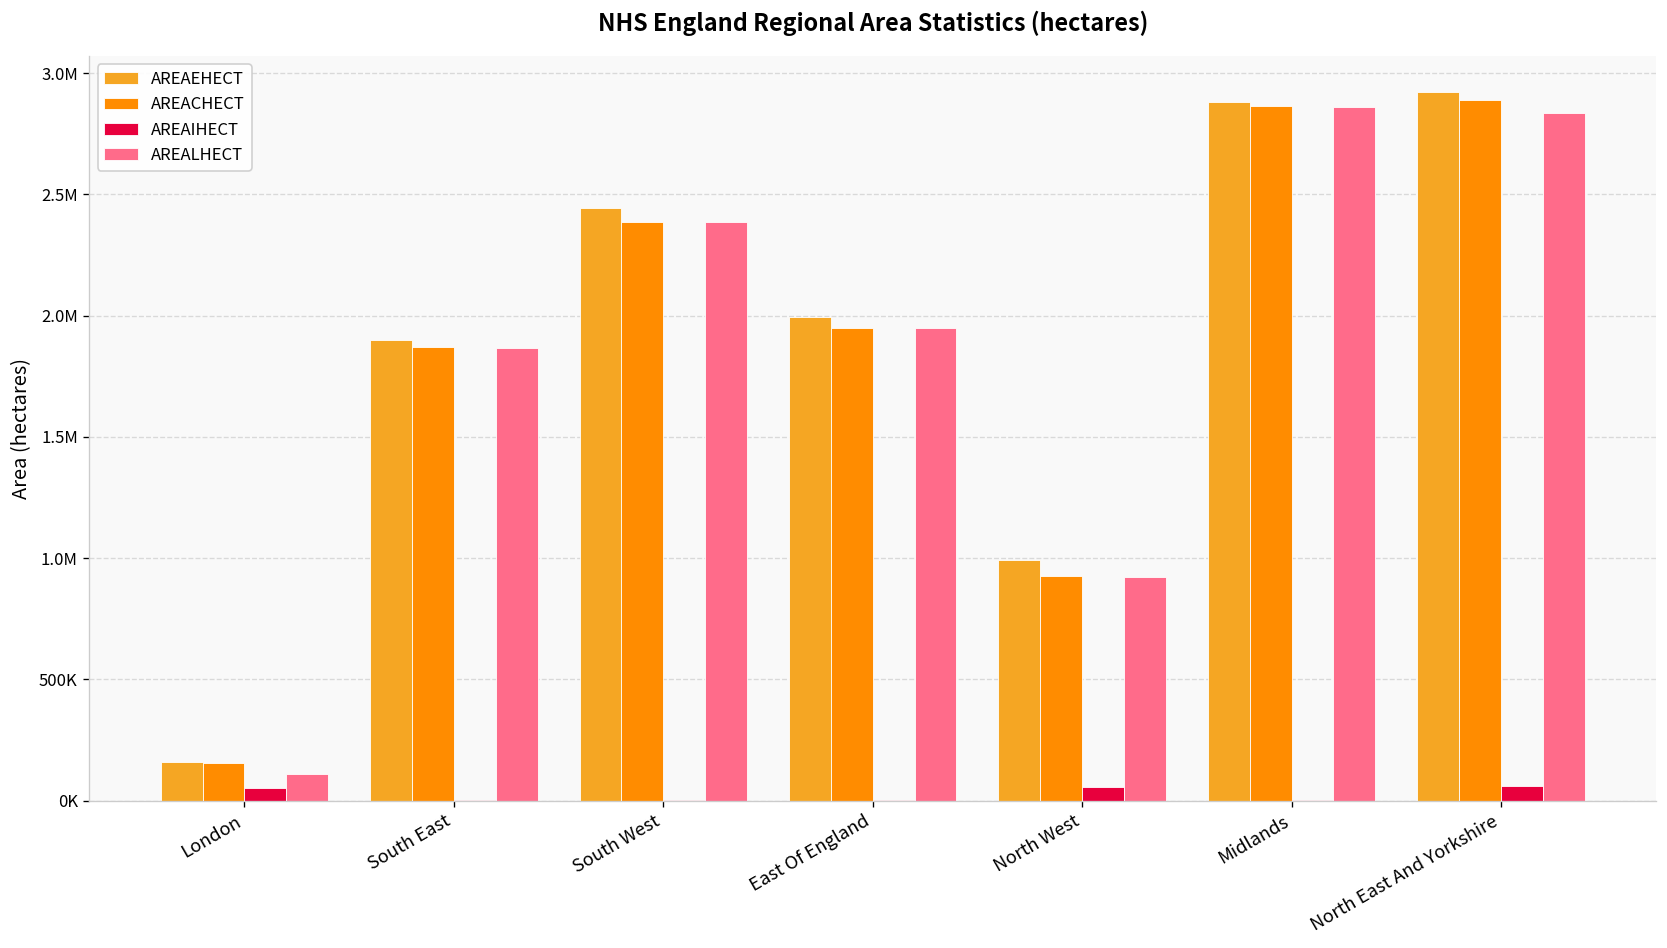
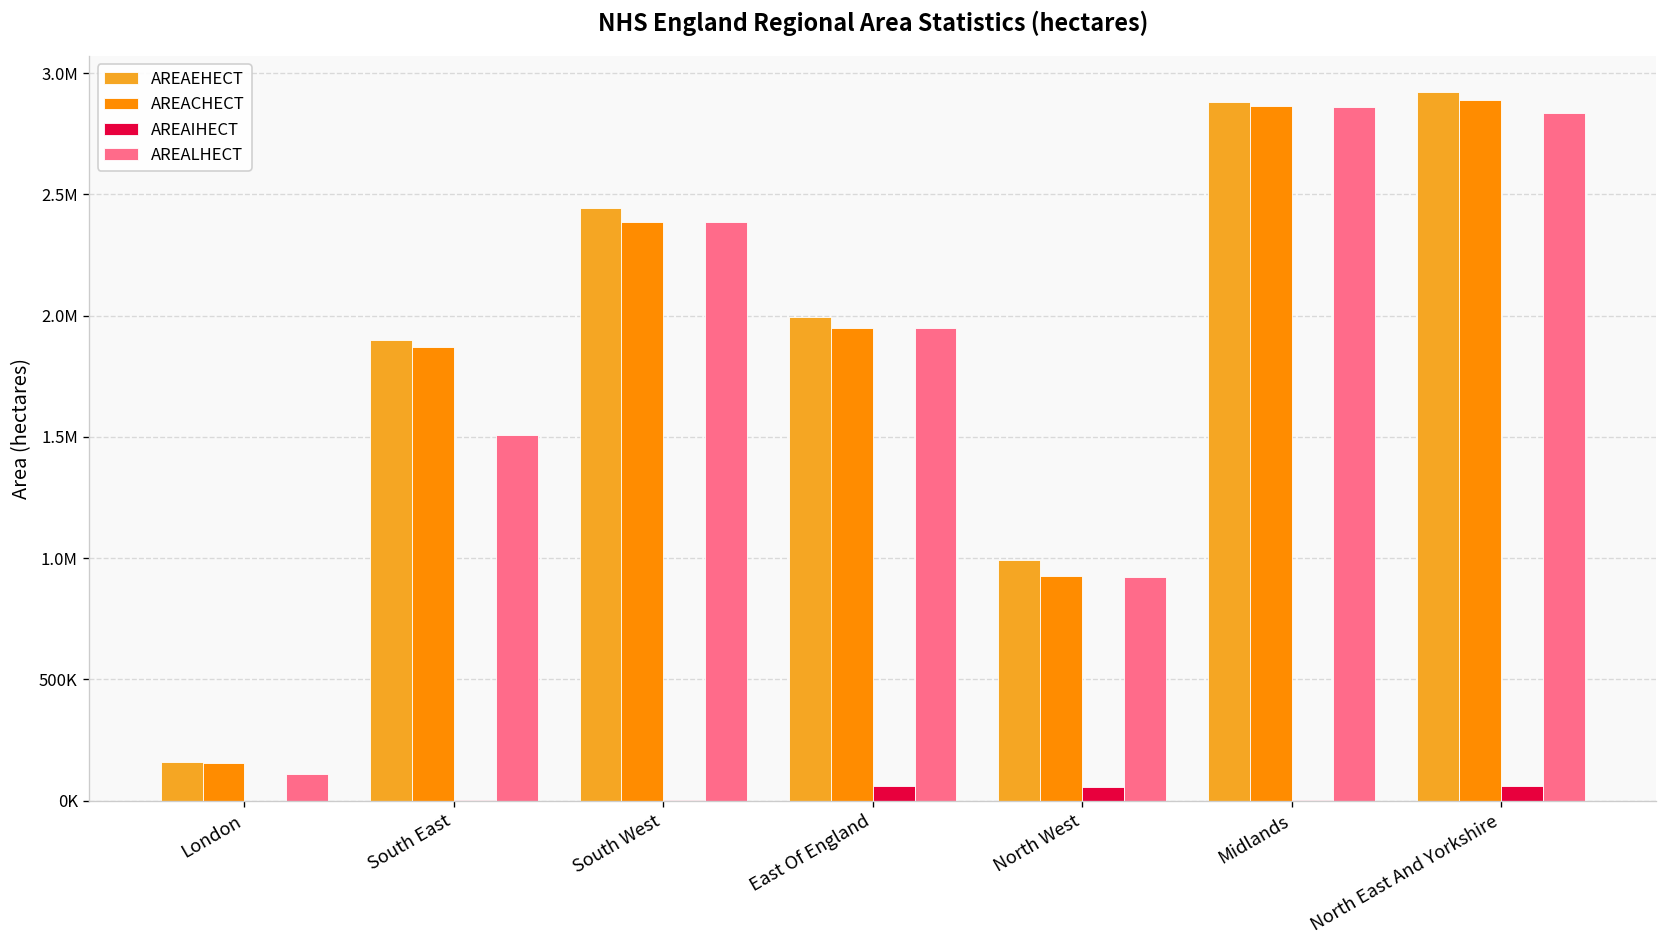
  {
    "AREAIHECT": {
-     "London": 50000,
-     "East Of England": 0,
+     "London": 0,
+     "East Of England": 60000,
      "North West": 60000,
      "North East And Yorkshire": 60000
    },
    "AREALHECT": {
      "London": 110000,
-     "South East": 1870000,
+     "South East": 1510000,
      "South West": 2390000,
      "East Of England": 1950000,
      "North West": 920000,
      "Midlands": 2860000,
      "North East And Yorkshire": 2840000
    }
  }
